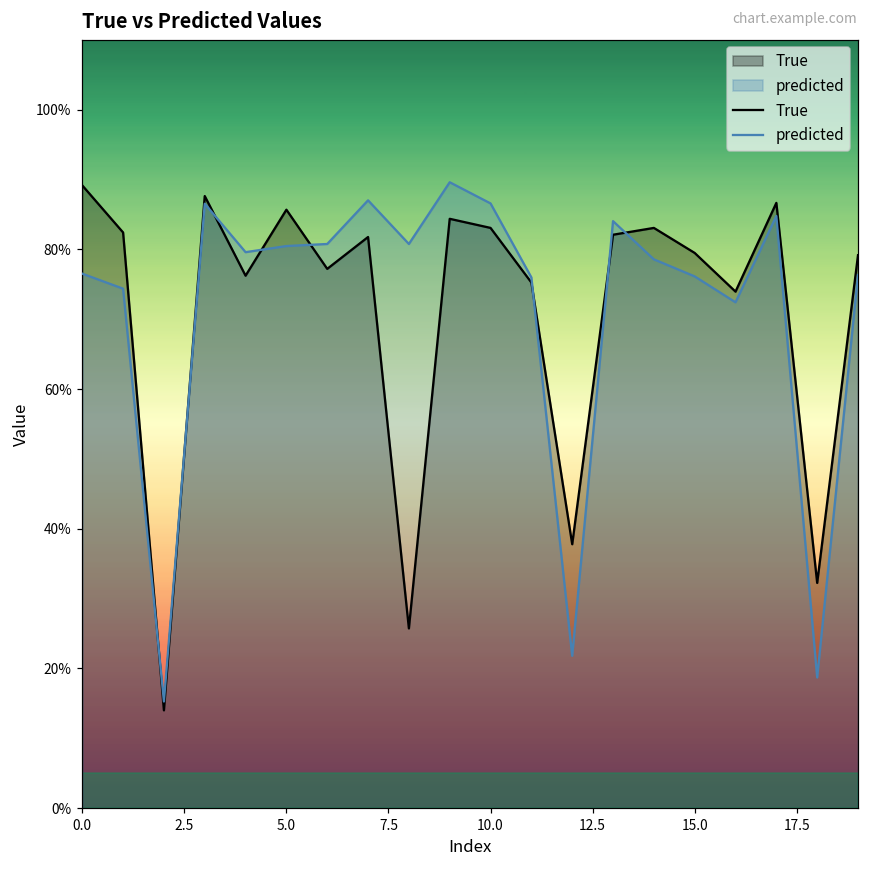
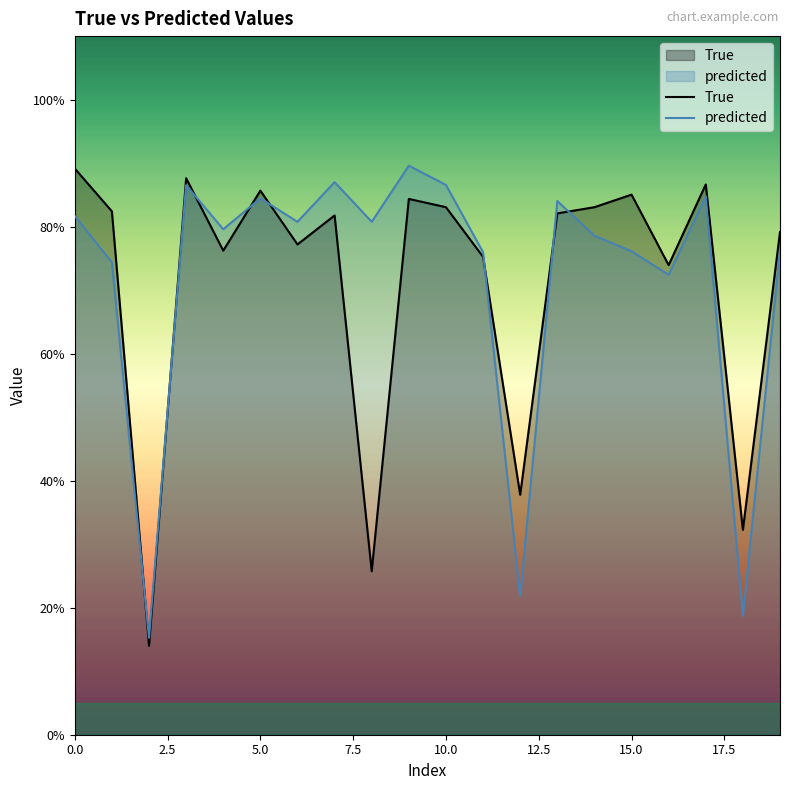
  {
    "True": {
      "0.0": "89%",
      "5.0": "86%",
      "10.0": "83%",
-     "15.0": "79%"
+     "15.0": "85%"
    },
    "predicted": {
-     "0.0": "77%",
-     "5.0": "80%",
+     "0.0": "82%",
+     "5.0": "84%",
      "10.0": "87%",
      "15.0": "76%"
    }
  }
